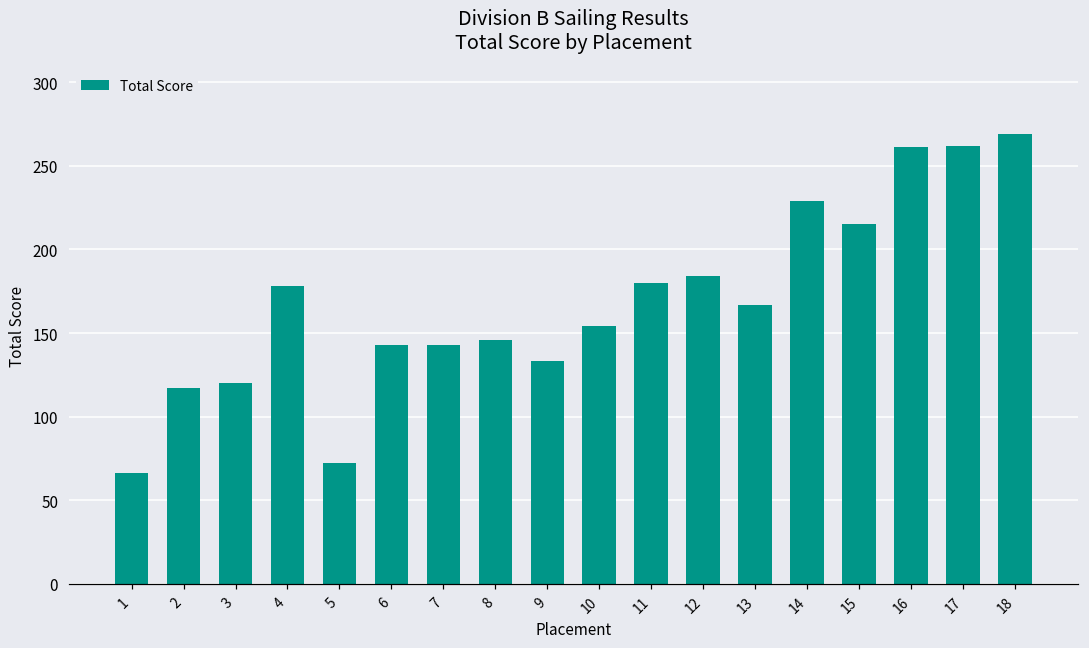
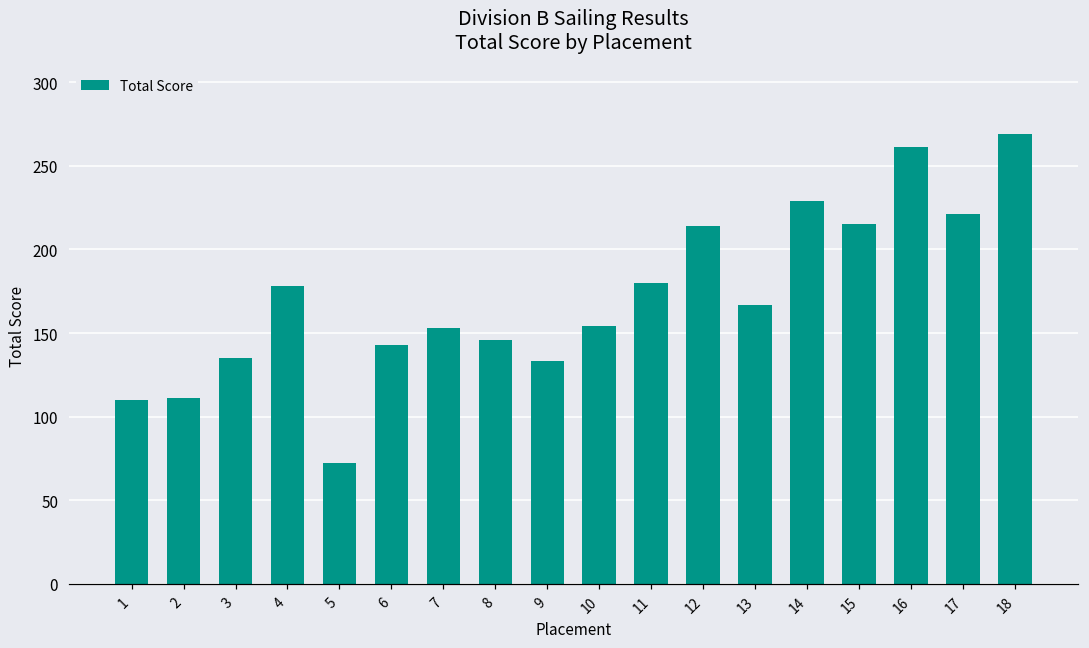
  {
-   "1": 66,
-   "2": 117,
-   "3": 120,
+   "1": 110,
+   "2": 111,
+   "3": 135,
    "4": 178,
    "5": 72,
    "6": 143,
-   "7": 143,
+   "7": 153,
    "8": 146,
    "9": 133,
    "10": 154,
    "11": 180,
-   "12": 184,
+   "12": 214,
    "13": 167,
    "14": 229,
    "15": 215,
    "16": 261,
-   "17": 262,
+   "17": 221,
    "18": 269
  }
